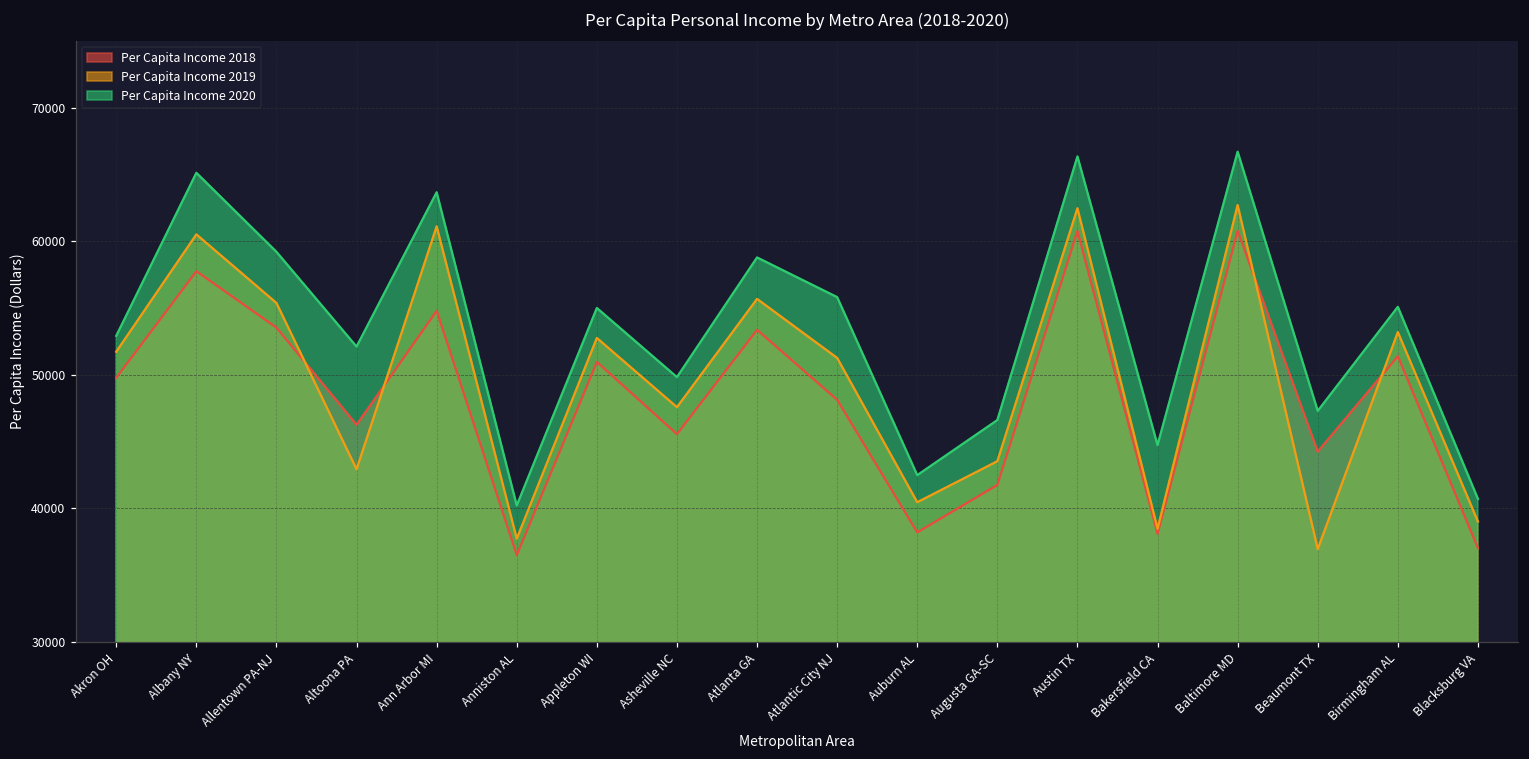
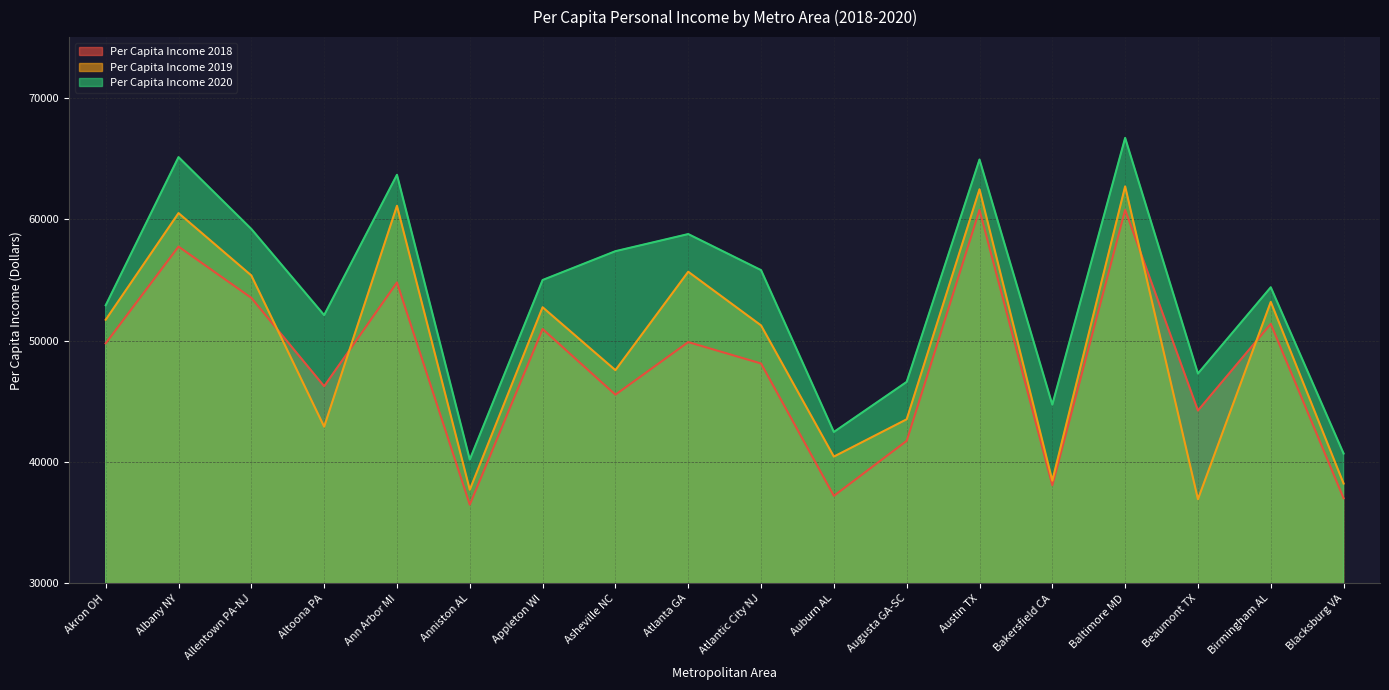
  {
    "Per Capita Income 2018": {
      "Akron OH": 49800,
      "Albany NY": 57700,
      "Allentown PA-NJ": 53500,
      "Altoona PA": 46200,
      "Ann Arbor MI": 54800,
      "Anniston AL": 36500,
      "Appleton WI": 51000,
      "Asheville NC": 45500,
-     "Atlanta GA": 53400,
+     "Atlanta GA": 49900,
      "Atlantic City NJ": 48100,
-     "Auburn AL": 38200,
+     "Auburn AL": 37200,
      "Augusta GA-SC": 41700,
      "Austin TX": 60800,
      "Bakersfield CA": 38100,
      "Baltimore MD": 60800,
      "Beaumont TX": 44200,
      "Birmingham AL": 51400,
      "Blacksburg VA": 37000
    },
    "Per Capita Income 2019": {
      "Akron OH": 51700,
      "Albany NY": 60500,
      "Allentown PA-NJ": 55400,
      "Altoona PA": 42900,
      "Ann Arbor MI": 61100,
      "Anniston AL": 37700,
      "Appleton WI": 52700,
      "Asheville NC": 47600,
      "Atlanta GA": 55700,
      "Atlantic City NJ": 51200,
      "Auburn AL": 40400,
      "Augusta GA-SC": 43500,
      "Austin TX": 62500,
      "Bakersfield CA": 38500,
      "Baltimore MD": 62700,
      "Beaumont TX": 36900,
      "Birmingham AL": 53200,
-     "Blacksburg VA": 39000
+     "Blacksburg VA": 38200
    },
    "Per Capita Income 2020": {
      "Akron OH": 52900,
      "Albany NY": 65100,
      "Allentown PA-NJ": 59200,
      "Altoona PA": 52100,
      "Ann Arbor MI": 63700,
      "Anniston AL": 40200,
      "Appleton WI": 55000,
-     "Asheville NC": 49800,
+     "Asheville NC": 57400,
      "Atlanta GA": 58800,
      "Atlantic City NJ": 55800,
      "Auburn AL": 42500,
      "Augusta GA-SC": 46600,
-     "Austin TX": 66300,
+     "Austin TX": 64900,
      "Bakersfield CA": 44700,
      "Baltimore MD": 66700,
      "Beaumont TX": 47300,
-     "Birmingham AL": 55100,
+     "Birmingham AL": 54400,
      "Blacksburg VA": 40700
    }
  }
